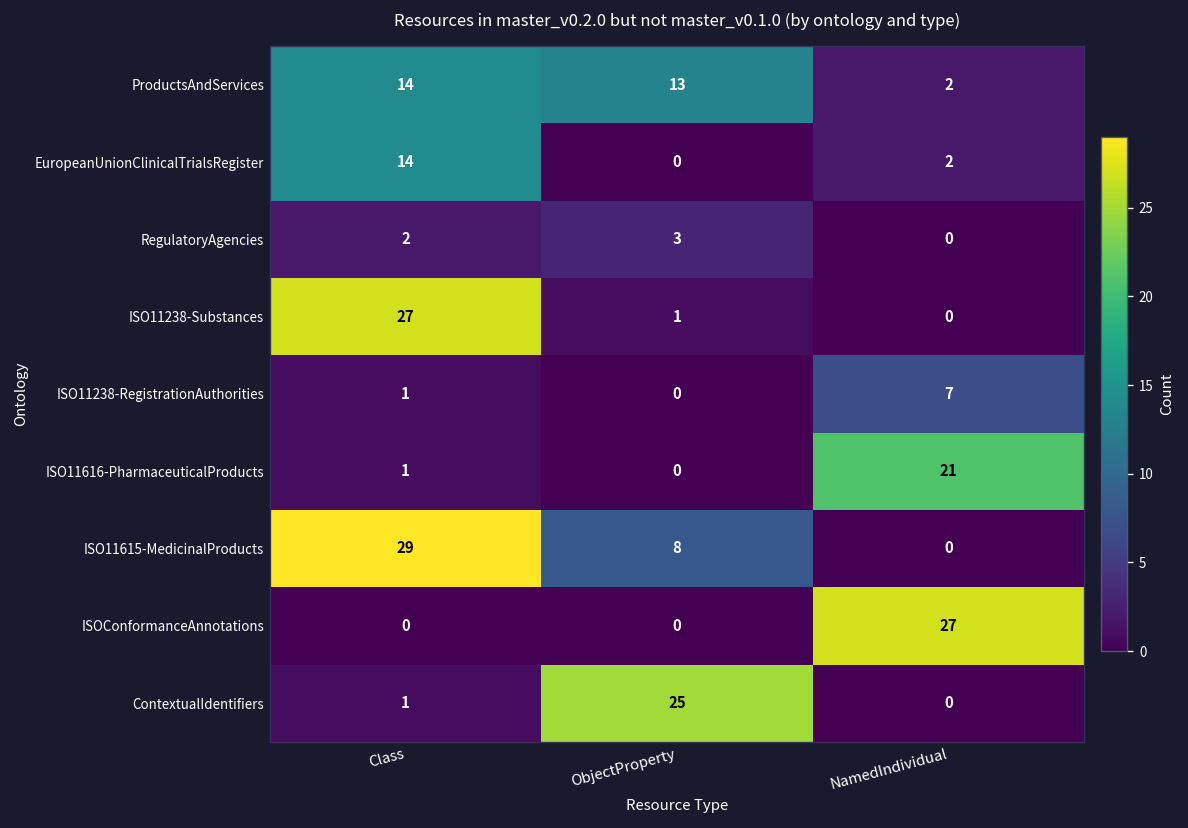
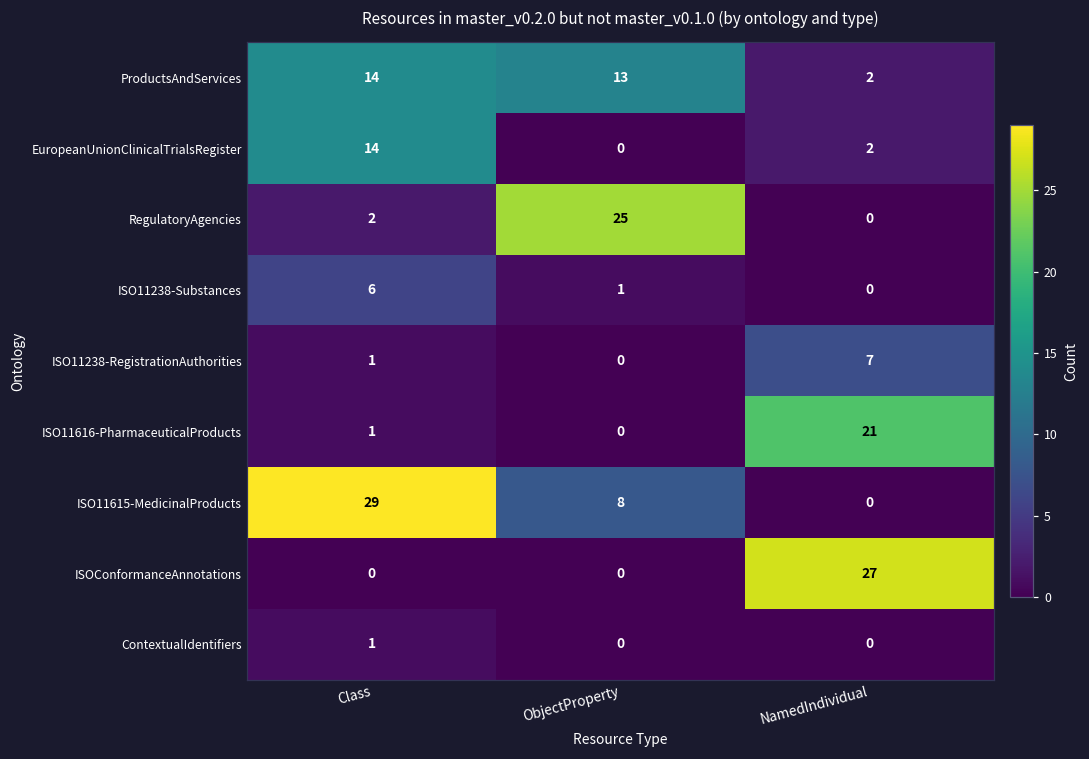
  {
    "ProductsAndServices": {
      "Class": 14,
      "ObjectProperty": 13,
      "NamedIndividual": 2
    },
    "EuropeanUnionClinicalTrialsRegister": {
      "Class": 14,
      "ObjectProperty": 0,
      "NamedIndividual": 2
    },
    "RegulatoryAgencies": {
      "Class": 2,
-     "ObjectProperty": 3,
+     "ObjectProperty": 25,
      "NamedIndividual": 0
    },
    "ISO11238-Substances": {
-     "Class": 27,
+     "Class": 6,
      "ObjectProperty": 1,
      "NamedIndividual": 0
    },
    "ISO11238-RegistrationAuthorities": {
      "Class": 1,
      "ObjectProperty": 0,
      "NamedIndividual": 7
    },
    "ISO11616-PharmaceuticalProducts": {
      "Class": 1,
      "ObjectProperty": 0,
      "NamedIndividual": 21
    },
    "ISO11615-MedicinalProducts": {
      "Class": 29,
      "ObjectProperty": 8,
      "NamedIndividual": 0
    },
    "ISOConformanceAnnotations": {
      "Class": 0,
      "ObjectProperty": 0,
      "NamedIndividual": 27
    },
    "ContextualIdentifiers": {
      "Class": 1,
-     "ObjectProperty": 25,
+     "ObjectProperty": 0,
      "NamedIndividual": 0
    }
  }
